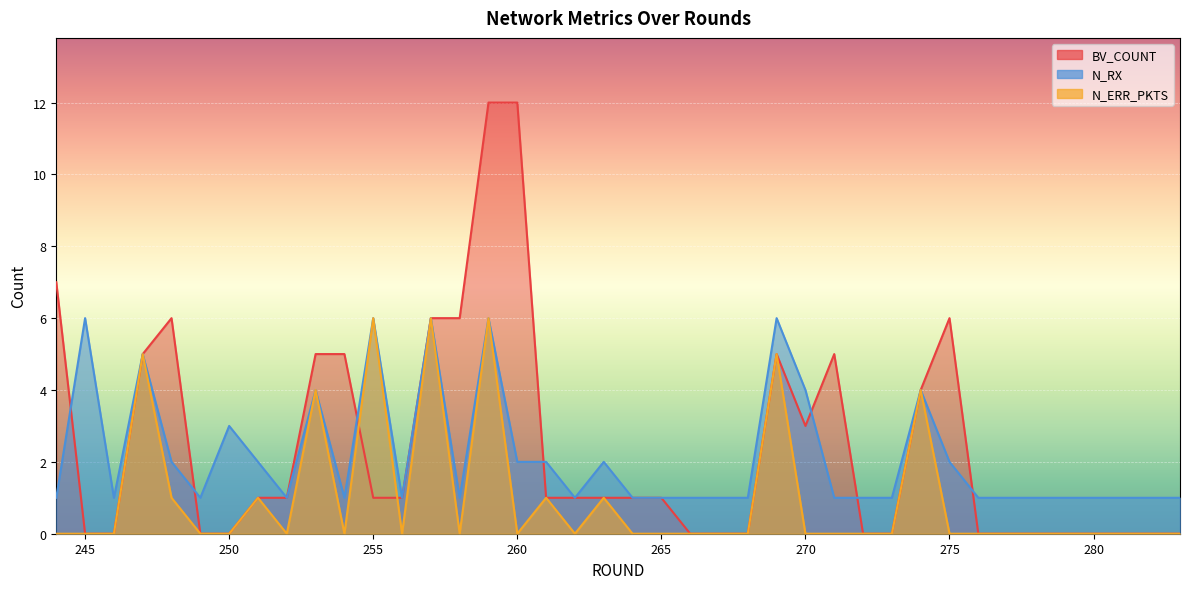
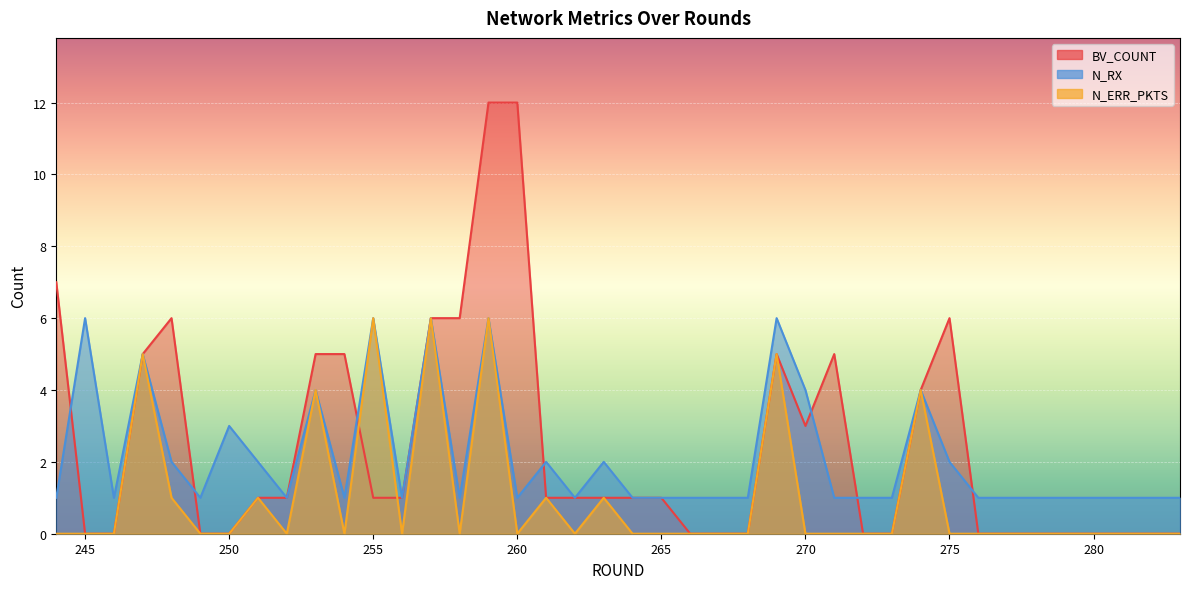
  {
    "BV_COUNT": {
      "255": 1,
      "260": 12,
      "270": 3,
      "275": 6
    },
    "N_RX": {
      "245": 6,
      "250": 3,
-     "260": 2,
+     "260": 1,
      "270": 4,
      "275": 2,
      "280": 1
    },
    "N_ERR_PKTS": {
      "260": 0,
      "265": 0,
      "270": 0,
      "275": 0
    }
  }
